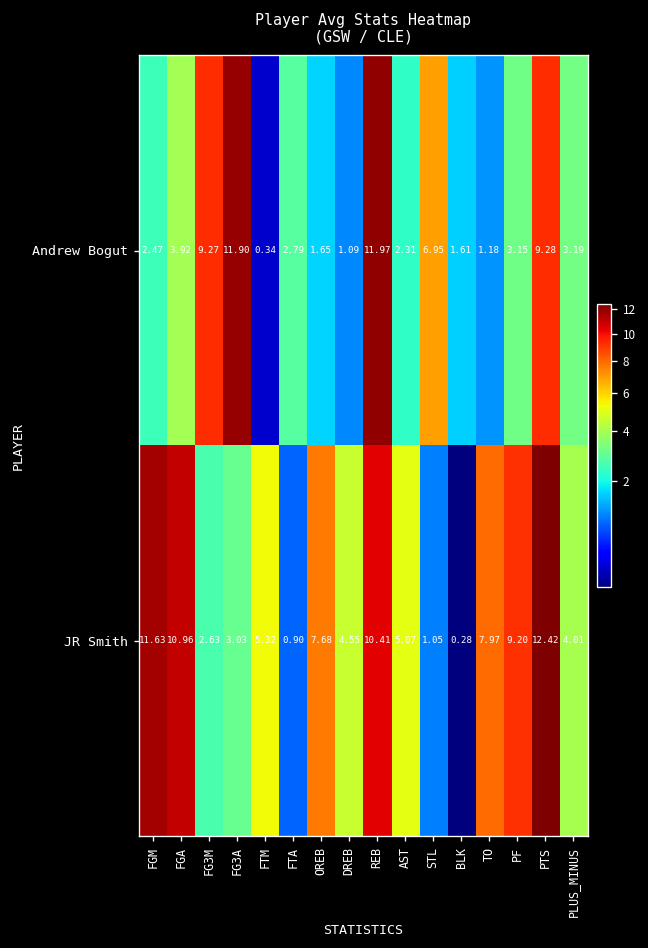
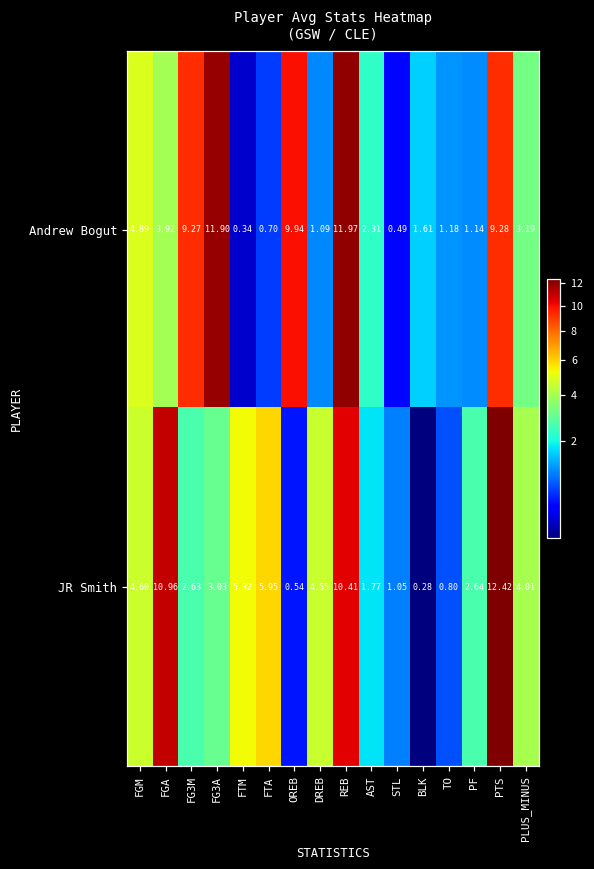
  {
    "Andrew Bogut": {
-     "FGM": 2.47,
+     "FGM": 4.89,
      "FGA": 3.92,
      "FG3M": 9.27,
      "FG3A": 11.90,
      "FTM": 0.34,
-     "FTA": 2.79,
-     "OREB": 1.65,
+     "FTA": 0.70,
+     "OREB": 9.94,
      "DREB": 1.09,
      "REB": 11.97,
      "AST": 2.31,
-     "STL": 6.95,
+     "STL": 0.49,
      "BLK": 1.61,
      "TO": 1.18,
-     "PF": 3.15,
+     "PF": 1.14,
      "PTS": 9.28,
      "PLUS_MINUS": 3.19
    },
    "JR Smith": {
-     "FGM": 11.63,
+     "FGM": 4.60,
      "FGA": 10.96,
      "FG3M": 2.63,
      "FG3A": 3.03,
      "FTM": 5.32,
-     "FTA": 0.90,
-     "OREB": 7.68,
+     "FTA": 5.95,
+     "OREB": 0.54,
      "DREB": 4.55,
      "REB": 10.41,
-     "AST": 5.07,
+     "AST": 1.77,
      "STL": 1.05,
      "BLK": 0.28,
-     "TO": 7.97,
-     "PF": 9.20,
+     "TO": 0.80,
+     "PF": 2.64,
      "PTS": 12.42,
      "PLUS_MINUS": 4.01
    }
  }
